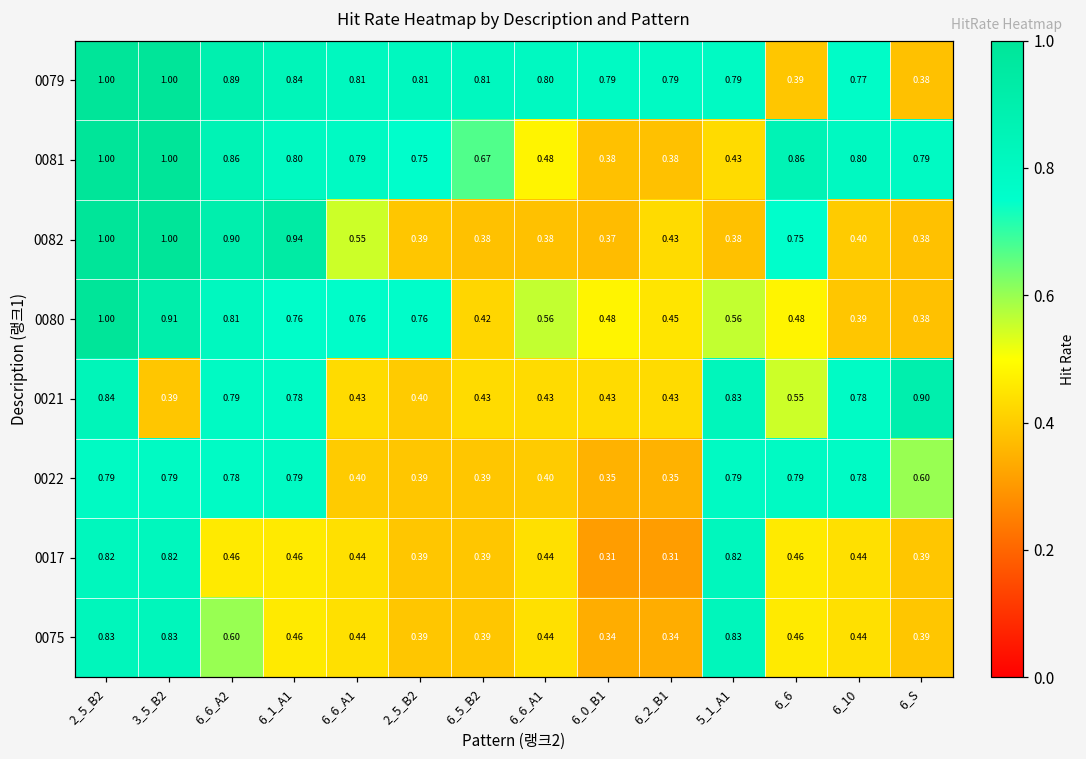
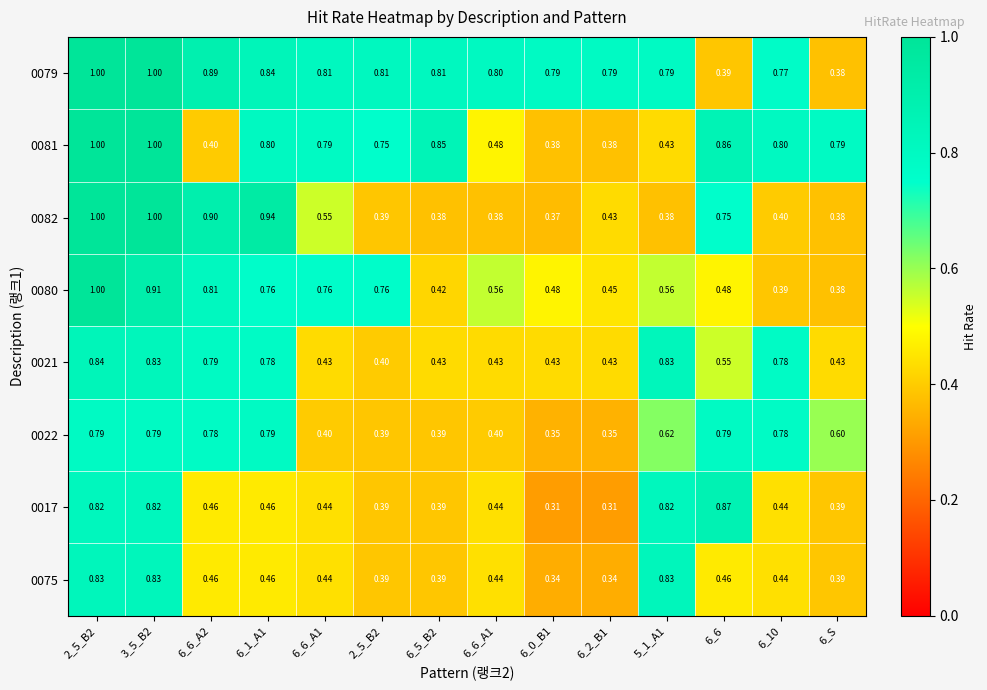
  {
    "0079": {
      "3_5_B2": 1.00,
      "6_6_A2": 0.89,
      "6_1_A1": 0.84,
      "6_5_B2": 0.81,
      "6_0_B1": 0.79,
      "6_2_B1": 0.79,
      "5_1_A1": 0.79,
      "6_6": 0.39,
      "6_10": 0.77,
      "6_S": 0.38
    },
    "0081": {
      "3_5_B2": 1.00,
-     "6_6_A2": 0.86,
+     "6_6_A2": 0.40,
      "6_1_A1": 0.80,
-     "6_5_B2": 0.67,
+     "6_5_B2": 0.85,
      "6_0_B1": 0.38,
      "6_2_B1": 0.38,
      "5_1_A1": 0.43,
      "6_6": 0.86,
      "6_10": 0.80,
      "6_S": 0.79
    },
    "0082": {
      "3_5_B2": 1.00,
      "6_6_A2": 0.90,
      "6_1_A1": 0.94,
      "6_5_B2": 0.38,
      "6_0_B1": 0.37,
      "6_2_B1": 0.43,
      "5_1_A1": 0.38,
      "6_6": 0.75,
      "6_10": 0.40,
      "6_S": 0.38
    },
    "0080": {
      "3_5_B2": 0.91,
      "6_6_A2": 0.81,
      "6_1_A1": 0.76,
      "6_5_B2": 0.42,
      "6_0_B1": 0.48,
      "6_2_B1": 0.45,
      "5_1_A1": 0.56,
      "6_6": 0.48,
      "6_10": 0.39,
      "6_S": 0.38
    },
    "0021": {
-     "3_5_B2": 0.39,
+     "3_5_B2": 0.83,
      "6_6_A2": 0.79,
      "6_1_A1": 0.78,
      "6_5_B2": 0.43,
      "6_0_B1": 0.43,
      "6_2_B1": 0.43,
      "5_1_A1": 0.83,
      "6_6": 0.55,
      "6_10": 0.78,
-     "6_S": 0.90
+     "6_S": 0.43
    },
    "0022": {
      "3_5_B2": 0.79,
      "6_6_A2": 0.78,
      "6_1_A1": 0.79,
      "6_5_B2": 0.39,
      "6_0_B1": 0.35,
      "6_2_B1": 0.35,
-     "5_1_A1": 0.79,
+     "5_1_A1": 0.62,
      "6_6": 0.79,
      "6_10": 0.78,
      "6_S": 0.60
    },
    "0017": {
      "3_5_B2": 0.82,
      "6_6_A2": 0.46,
      "6_1_A1": 0.46,
      "6_5_B2": 0.39,
      "6_0_B1": 0.31,
      "6_2_B1": 0.31,
      "5_1_A1": 0.82,
-     "6_6": 0.46,
+     "6_6": 0.87,
      "6_10": 0.44,
      "6_S": 0.39
    },
    "0075": {
      "3_5_B2": 0.83,
-     "6_6_A2": 0.60,
+     "6_6_A2": 0.46,
      "6_1_A1": 0.46,
      "6_5_B2": 0.39,
      "6_0_B1": 0.34,
      "6_2_B1": 0.34,
      "5_1_A1": 0.83,
      "6_6": 0.46,
      "6_10": 0.44,
      "6_S": 0.39
    }
  }
